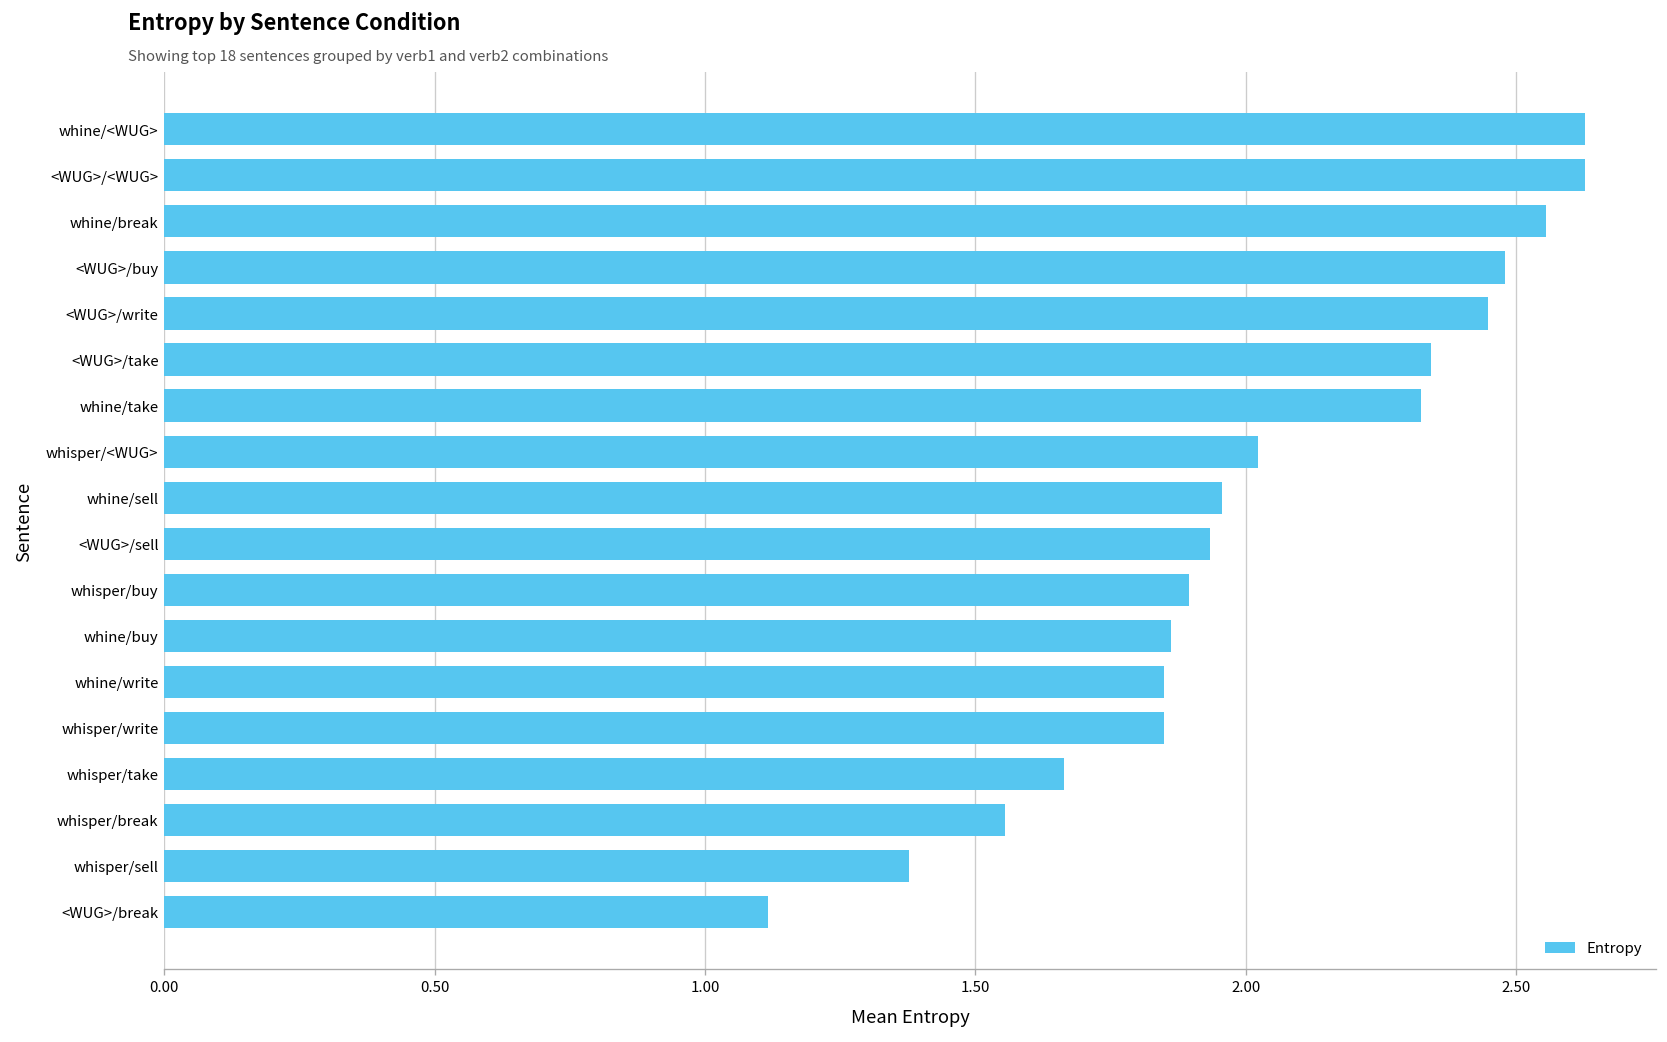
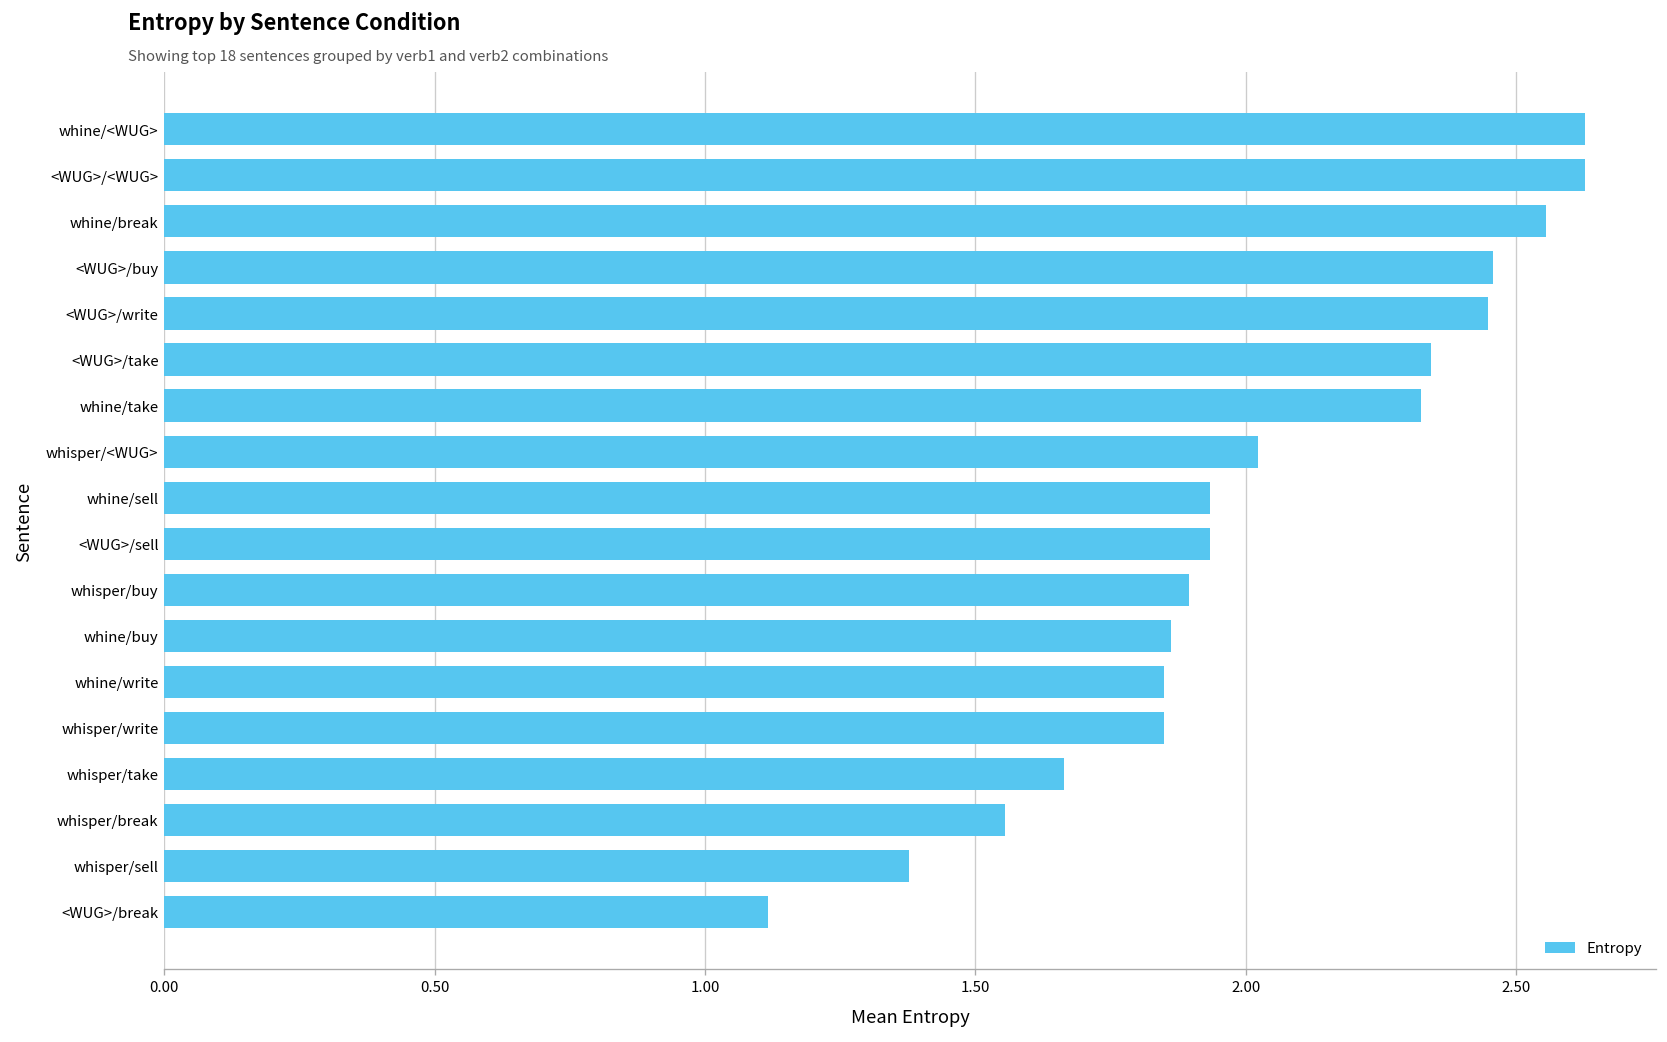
  {
    "whine/<WUG>": 2.63,
    "<WUG>/<WUG>": 2.63,
    "whine/break": 2.56,
-   "<WUG>/buy": 2.48,
+   "<WUG>/buy": 2.46,
    "<WUG>/write": 2.45,
    "<WUG>/take": 2.34,
    "whine/take": 2.32,
    "whisper/<WUG>": 2.02,
-   "whine/sell": 1.96,
+   "whine/sell": 1.93,
    "<WUG>/sell": 1.93,
    "whisper/buy": 1.90,
    "whine/buy": 1.86,
    "whine/write": 1.85,
    "whisper/write": 1.85,
    "whisper/take": 1.66,
    "whisper/break": 1.55,
    "whisper/sell": 1.38,
    "<WUG>/break": 1.12
  }
